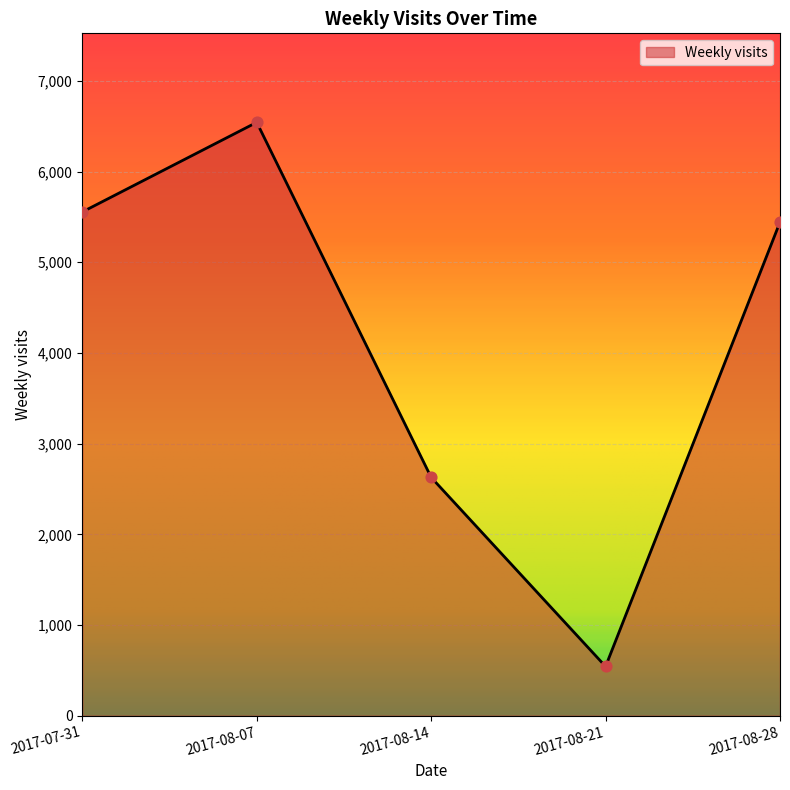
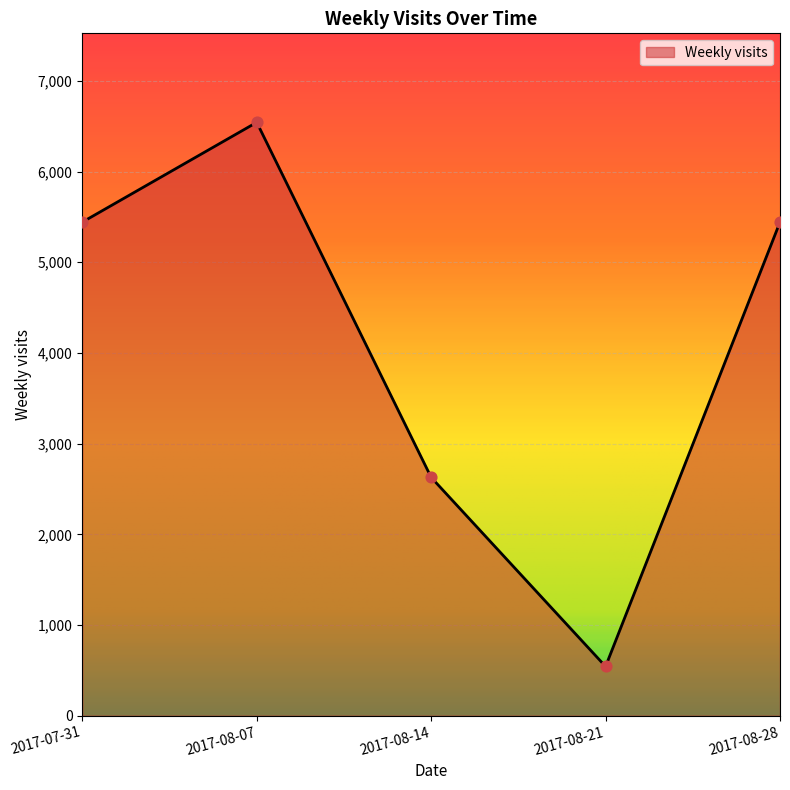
  {
-   "2017-07-31": "5,600",
+   "2017-07-31": "5,400",
    "2017-08-07": "6,500",
    "2017-08-14": "2,600",
    "2017-08-21": "500",
    "2017-08-28": "5,400"
  }
